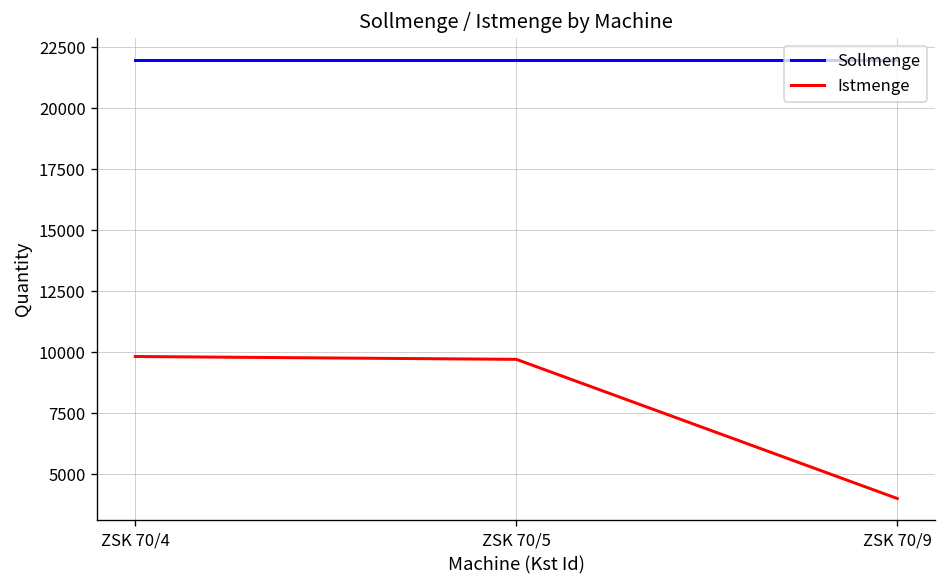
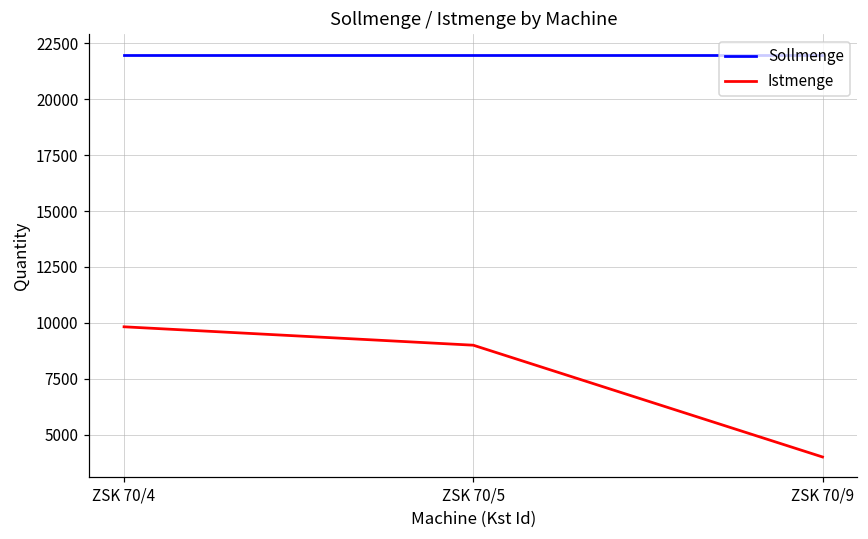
  {
    "Sollmenge": {
      "ZSK 70/4": 22000,
      "ZSK 70/5": 22000
    },
    "Istmenge": {
      "ZSK 70/4": 9800,
-     "ZSK 70/5": 9700,
+     "ZSK 70/5": 9000,
      "ZSK 70/9": 4000
    }
  }
